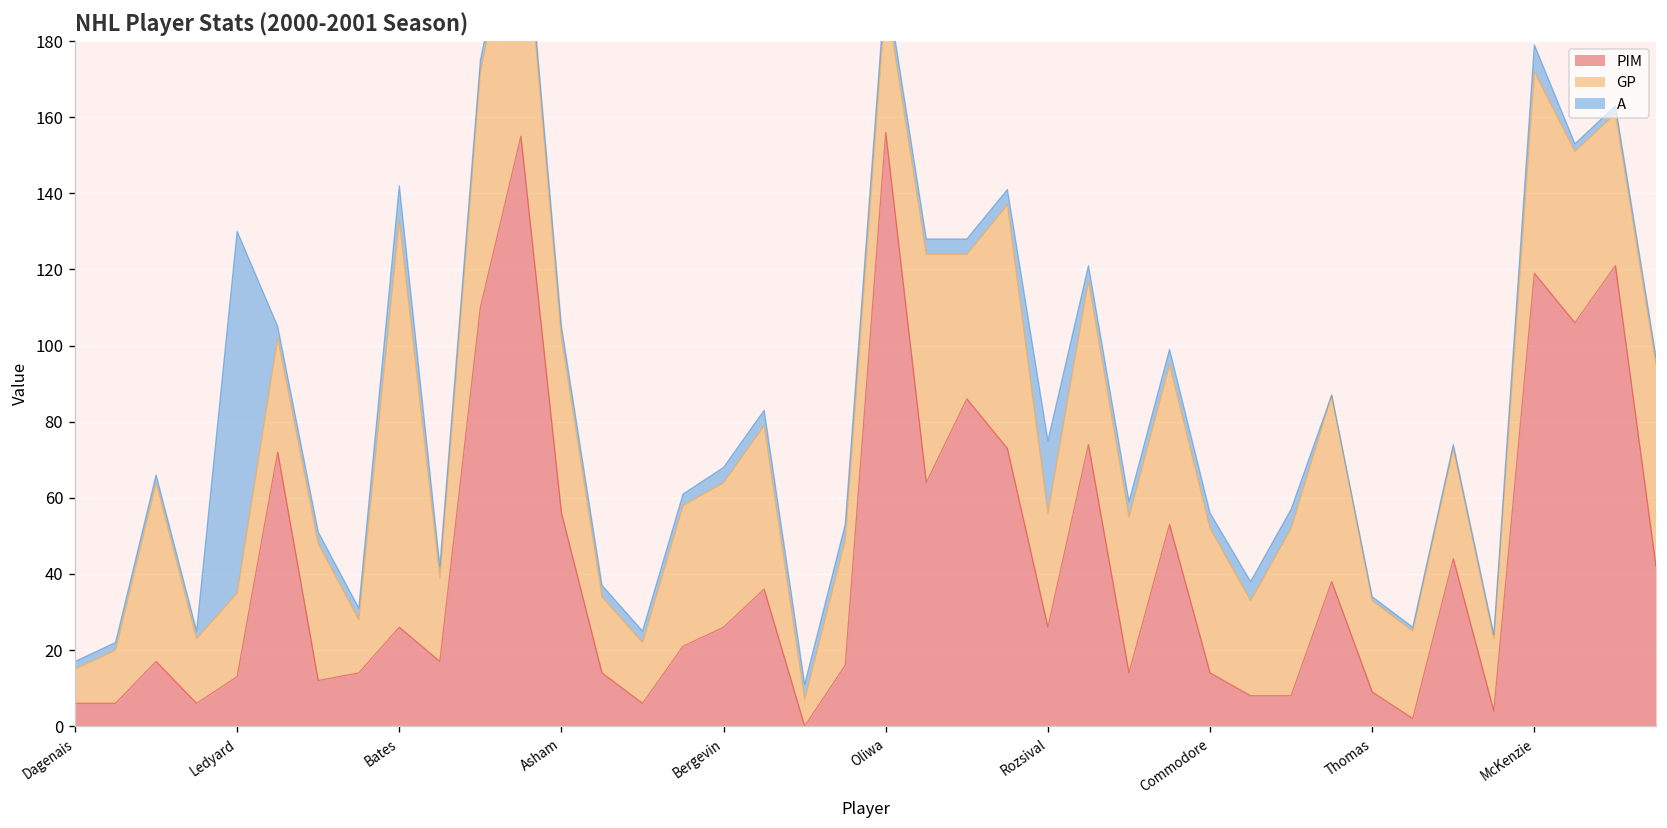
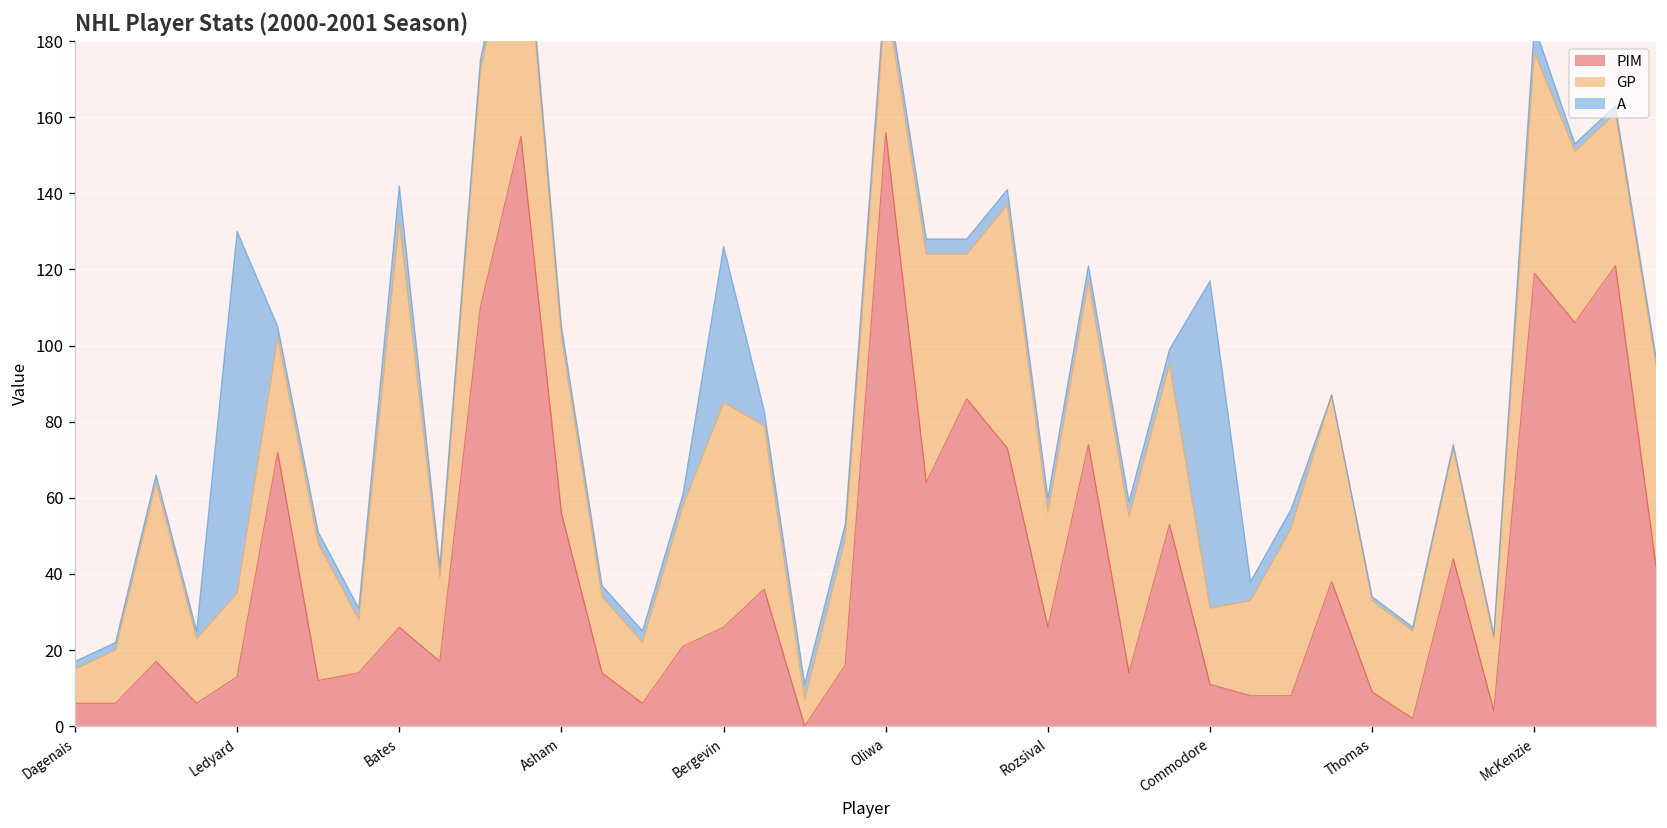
  {
    "PIM": {
      "Dagenais": 6,
      "Ledyard": 13,
      "Bates": 26,
      "Asham": 56,
      "Bergevin": 26,
      "Oliwa": 156,
      "Rozsival": 26,
-     "Commodore": 14,
+     "Commodore": 11,
      "Thomas": 9,
      "McKenzie": 119
    },
    "GP": {
      "Dagenais": 9,
      "Ledyard": 22,
      "Bates": 107,
      "Asham": 46,
-     "Bergevin": 38,
+     "Bergevin": 59,
      "Rozsival": 30,
-     "Commodore": 38,
+     "Commodore": 20,
      "Thomas": 24,
-     "McKenzie": 53
+     "McKenzie": 58
    },
    "A": {
      "Dagenais": 2,
      "Ledyard": 95,
      "Bates": 9,
      "Asham": 3,
-     "Bergevin": 4,
-     "Rozsival": 19,
-     "Commodore": 4,
+     "Bergevin": 41,
+     "Rozsival": 4,
+     "Commodore": 86,
      "Thomas": 1
    }
  }
